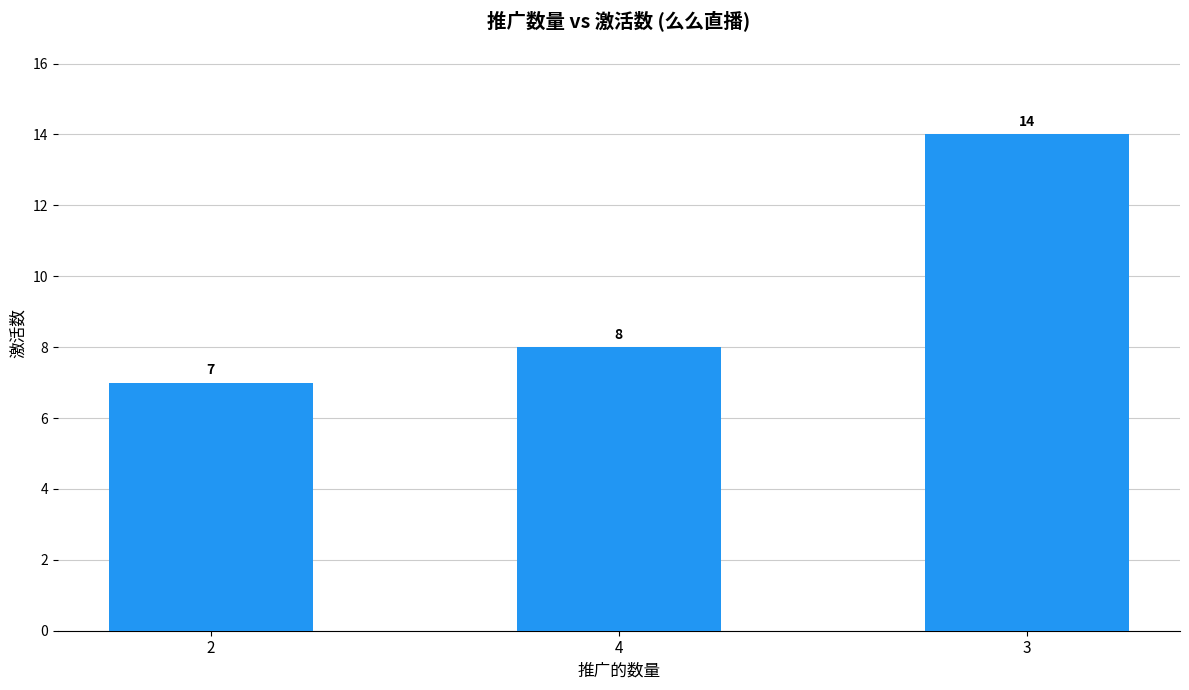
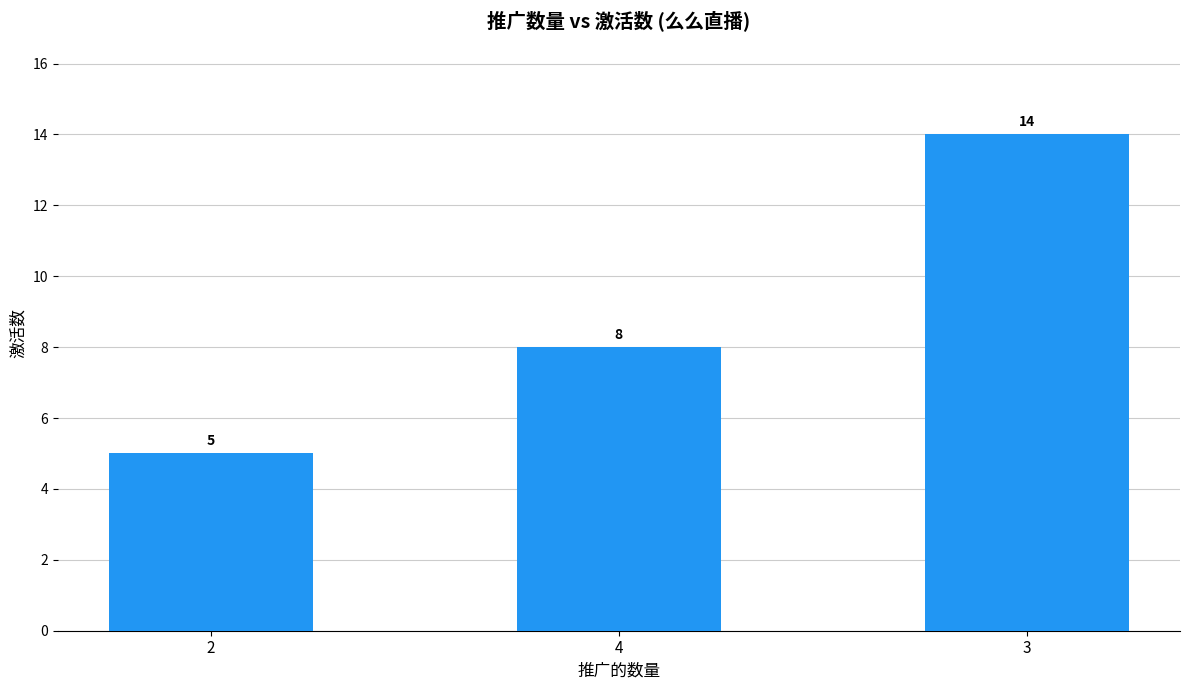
  {
-   "2": 7,
+   "2": 5,
    "4": 8,
    "3": 14
  }
